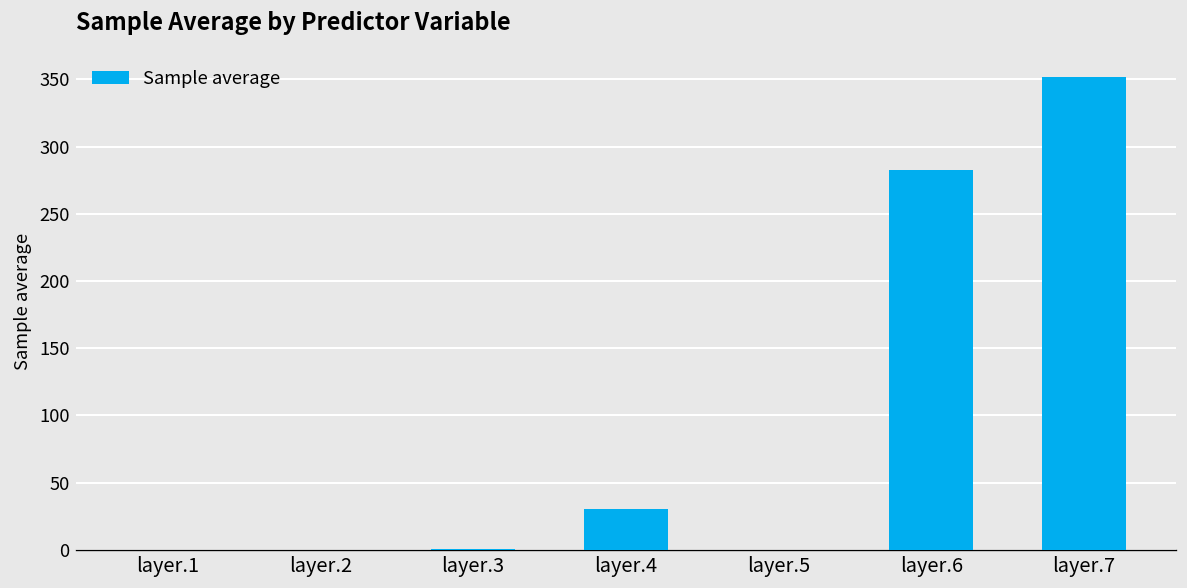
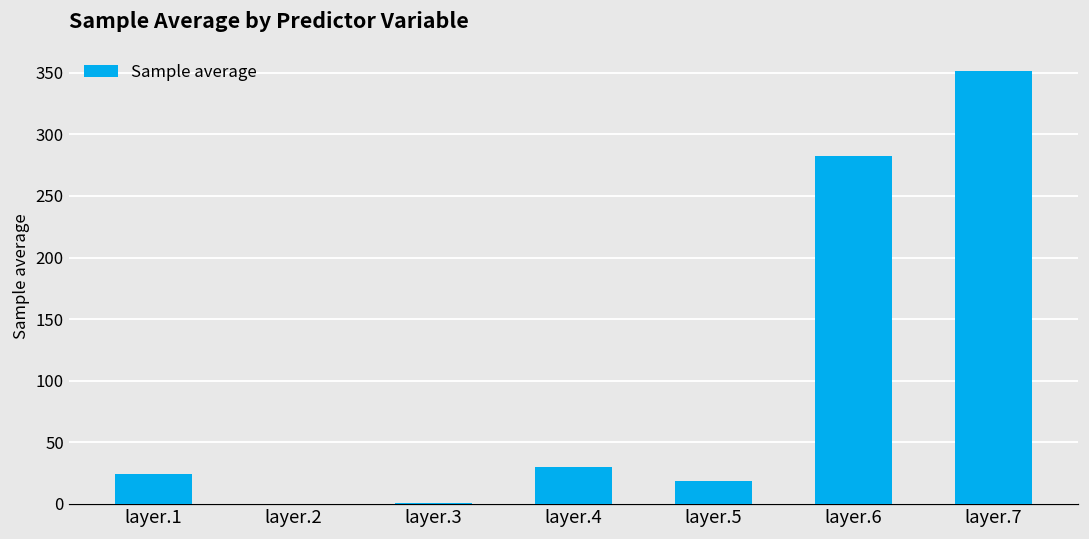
  {
-   "layer.1": 0,
+   "layer.1": 25,
    "layer.4": 30,
-   "layer.5": 0,
+   "layer.5": 19,
    "layer.6": 283,
    "layer.7": 352
  }
